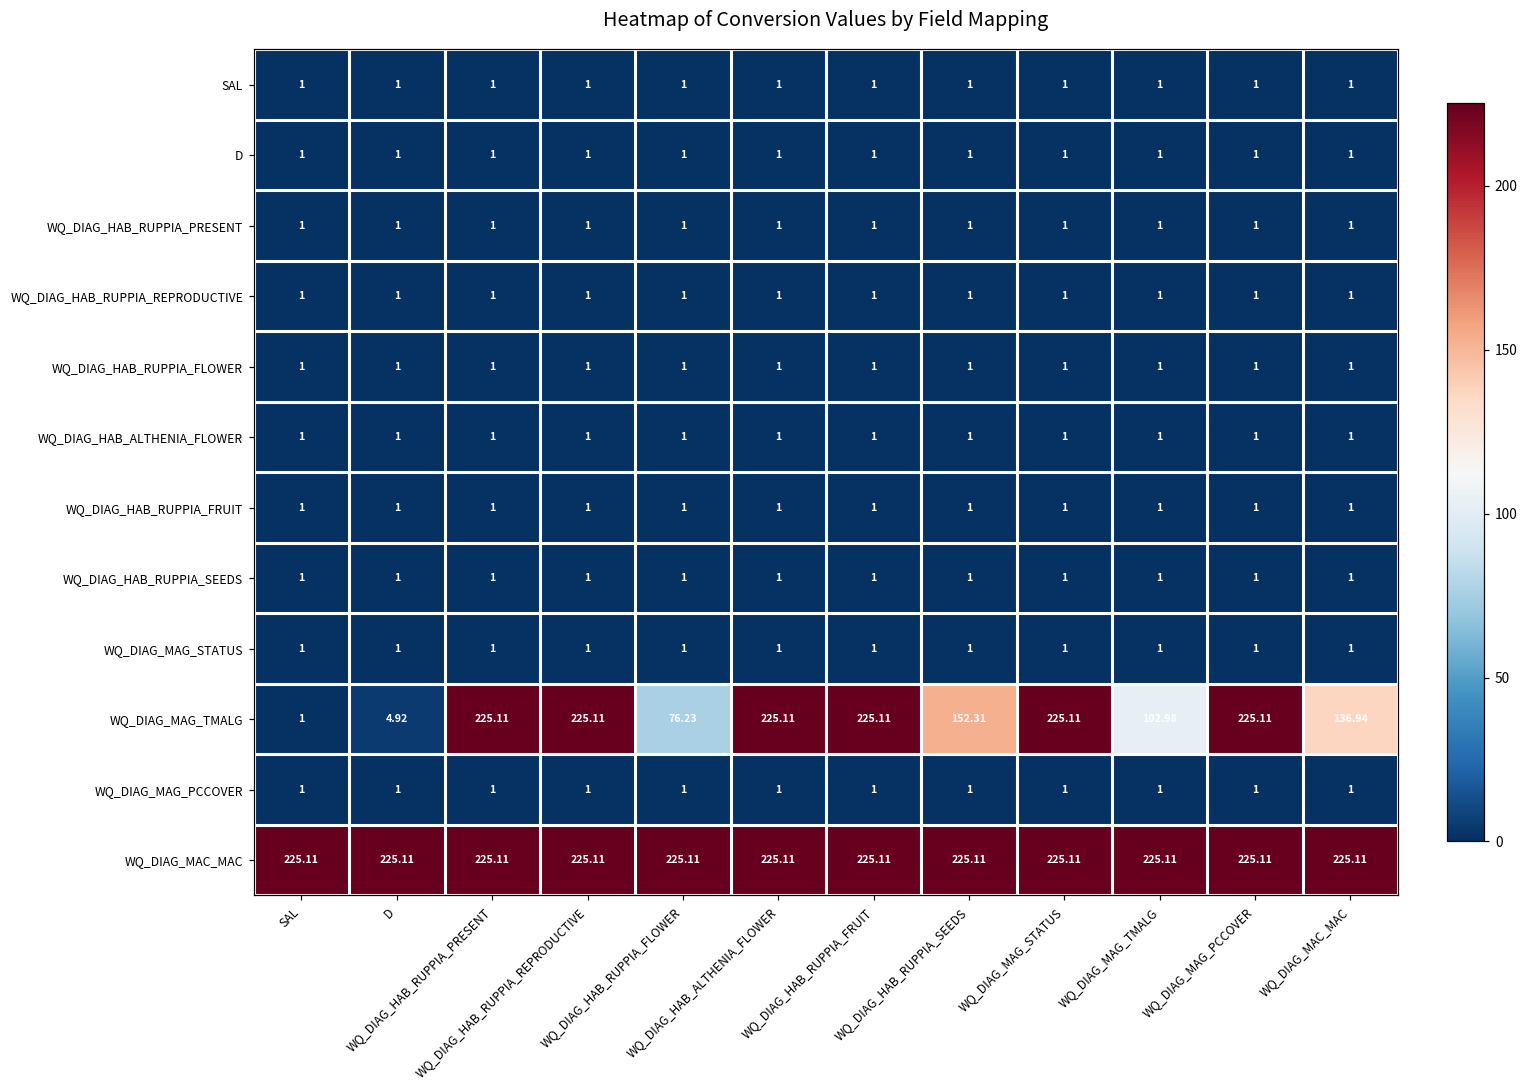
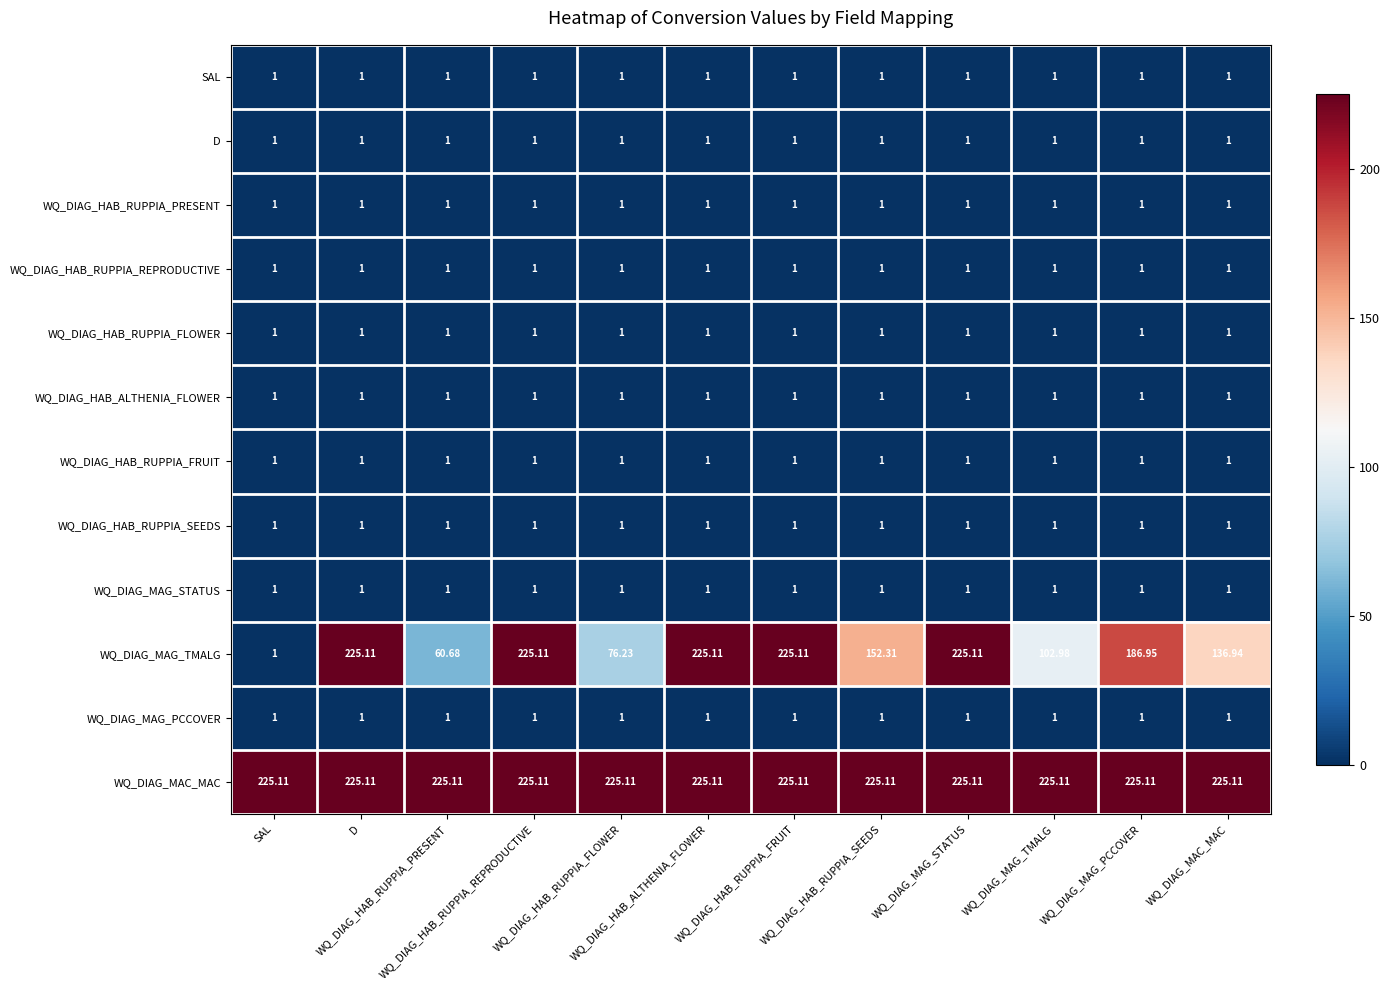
  {
    "SAL": {
      "SAL": 1,
      "D": 1,
      "WQ_DIAG_HAB_RUPPIA_PRESENT": 1,
      "WQ_DIAG_HAB_RUPPIA_REPRODUCTIVE": 1,
      "WQ_DIAG_HAB_RUPPIA_FLOWER": 1,
      "WQ_DIAG_HAB_ALTHENIA_FLOWER": 1,
      "WQ_DIAG_HAB_RUPPIA_FRUIT": 1,
      "WQ_DIAG_HAB_RUPPIA_SEEDS": 1,
      "WQ_DIAG_MAG_STATUS": 1,
      "WQ_DIAG_MAG_TMALG": 1,
      "WQ_DIAG_MAG_PCCOVER": 1,
      "WQ_DIAG_MAC_MAC": 1
    },
    "D": {
      "SAL": 1,
      "D": 1,
      "WQ_DIAG_HAB_RUPPIA_PRESENT": 1,
      "WQ_DIAG_HAB_RUPPIA_REPRODUCTIVE": 1,
      "WQ_DIAG_HAB_RUPPIA_FLOWER": 1,
      "WQ_DIAG_HAB_ALTHENIA_FLOWER": 1,
      "WQ_DIAG_HAB_RUPPIA_FRUIT": 1,
      "WQ_DIAG_HAB_RUPPIA_SEEDS": 1,
      "WQ_DIAG_MAG_STATUS": 1,
      "WQ_DIAG_MAG_TMALG": 1,
      "WQ_DIAG_MAG_PCCOVER": 1,
      "WQ_DIAG_MAC_MAC": 1
    },
    "WQ_DIAG_HAB_RUPPIA_PRESENT": {
      "SAL": 1,
      "D": 1,
      "WQ_DIAG_HAB_RUPPIA_PRESENT": 1,
      "WQ_DIAG_HAB_RUPPIA_REPRODUCTIVE": 1,
      "WQ_DIAG_HAB_RUPPIA_FLOWER": 1,
      "WQ_DIAG_HAB_ALTHENIA_FLOWER": 1,
      "WQ_DIAG_HAB_RUPPIA_FRUIT": 1,
      "WQ_DIAG_HAB_RUPPIA_SEEDS": 1,
      "WQ_DIAG_MAG_STATUS": 1,
      "WQ_DIAG_MAG_TMALG": 1,
      "WQ_DIAG_MAG_PCCOVER": 1,
      "WQ_DIAG_MAC_MAC": 1
    },
    "WQ_DIAG_HAB_RUPPIA_REPRODUCTIVE": {
      "SAL": 1,
      "D": 1,
      "WQ_DIAG_HAB_RUPPIA_PRESENT": 1,
      "WQ_DIAG_HAB_RUPPIA_REPRODUCTIVE": 1,
      "WQ_DIAG_HAB_RUPPIA_FLOWER": 1,
      "WQ_DIAG_HAB_ALTHENIA_FLOWER": 1,
      "WQ_DIAG_HAB_RUPPIA_FRUIT": 1,
      "WQ_DIAG_HAB_RUPPIA_SEEDS": 1,
      "WQ_DIAG_MAG_STATUS": 1,
      "WQ_DIAG_MAG_TMALG": 1,
      "WQ_DIAG_MAG_PCCOVER": 1,
      "WQ_DIAG_MAC_MAC": 1
    },
    "WQ_DIAG_HAB_RUPPIA_FLOWER": {
      "SAL": 1,
      "D": 1,
      "WQ_DIAG_HAB_RUPPIA_PRESENT": 1,
      "WQ_DIAG_HAB_RUPPIA_REPRODUCTIVE": 1,
      "WQ_DIAG_HAB_RUPPIA_FLOWER": 1,
      "WQ_DIAG_HAB_ALTHENIA_FLOWER": 1,
      "WQ_DIAG_HAB_RUPPIA_FRUIT": 1,
      "WQ_DIAG_HAB_RUPPIA_SEEDS": 1,
      "WQ_DIAG_MAG_STATUS": 1,
      "WQ_DIAG_MAG_TMALG": 1,
      "WQ_DIAG_MAG_PCCOVER": 1,
      "WQ_DIAG_MAC_MAC": 1
    },
    "WQ_DIAG_HAB_ALTHENIA_FLOWER": {
      "SAL": 1,
      "D": 1,
      "WQ_DIAG_HAB_RUPPIA_PRESENT": 1,
      "WQ_DIAG_HAB_RUPPIA_REPRODUCTIVE": 1,
      "WQ_DIAG_HAB_RUPPIA_FLOWER": 1,
      "WQ_DIAG_HAB_ALTHENIA_FLOWER": 1,
      "WQ_DIAG_HAB_RUPPIA_FRUIT": 1,
      "WQ_DIAG_HAB_RUPPIA_SEEDS": 1,
      "WQ_DIAG_MAG_STATUS": 1,
      "WQ_DIAG_MAG_TMALG": 1,
      "WQ_DIAG_MAG_PCCOVER": 1,
      "WQ_DIAG_MAC_MAC": 1
    },
    "WQ_DIAG_HAB_RUPPIA_FRUIT": {
      "SAL": 1,
      "D": 1,
      "WQ_DIAG_HAB_RUPPIA_PRESENT": 1,
      "WQ_DIAG_HAB_RUPPIA_REPRODUCTIVE": 1,
      "WQ_DIAG_HAB_RUPPIA_FLOWER": 1,
      "WQ_DIAG_HAB_ALTHENIA_FLOWER": 1,
      "WQ_DIAG_HAB_RUPPIA_FRUIT": 1,
      "WQ_DIAG_HAB_RUPPIA_SEEDS": 1,
      "WQ_DIAG_MAG_STATUS": 1,
      "WQ_DIAG_MAG_TMALG": 1,
      "WQ_DIAG_MAG_PCCOVER": 1,
      "WQ_DIAG_MAC_MAC": 1
    },
    "WQ_DIAG_HAB_RUPPIA_SEEDS": {
      "SAL": 1,
      "D": 1,
      "WQ_DIAG_HAB_RUPPIA_PRESENT": 1,
      "WQ_DIAG_HAB_RUPPIA_REPRODUCTIVE": 1,
      "WQ_DIAG_HAB_RUPPIA_FLOWER": 1,
      "WQ_DIAG_HAB_ALTHENIA_FLOWER": 1,
      "WQ_DIAG_HAB_RUPPIA_FRUIT": 1,
      "WQ_DIAG_HAB_RUPPIA_SEEDS": 1,
      "WQ_DIAG_MAG_STATUS": 1,
      "WQ_DIAG_MAG_TMALG": 1,
      "WQ_DIAG_MAG_PCCOVER": 1,
      "WQ_DIAG_MAC_MAC": 1
    },
    "WQ_DIAG_MAG_STATUS": {
      "SAL": 1,
      "D": 1,
      "WQ_DIAG_HAB_RUPPIA_PRESENT": 1,
      "WQ_DIAG_HAB_RUPPIA_REPRODUCTIVE": 1,
      "WQ_DIAG_HAB_RUPPIA_FLOWER": 1,
      "WQ_DIAG_HAB_ALTHENIA_FLOWER": 1,
      "WQ_DIAG_HAB_RUPPIA_FRUIT": 1,
      "WQ_DIAG_HAB_RUPPIA_SEEDS": 1,
      "WQ_DIAG_MAG_STATUS": 1,
      "WQ_DIAG_MAG_TMALG": 1,
      "WQ_DIAG_MAG_PCCOVER": 1,
      "WQ_DIAG_MAC_MAC": 1
    },
    "WQ_DIAG_MAG_TMALG": {
      "SAL": 1,
-     "D": 4.92,
-     "WQ_DIAG_HAB_RUPPIA_PRESENT": 225.11,
+     "D": 225.11,
+     "WQ_DIAG_HAB_RUPPIA_PRESENT": 60.68,
      "WQ_DIAG_HAB_RUPPIA_REPRODUCTIVE": 225.11,
      "WQ_DIAG_HAB_RUPPIA_FLOWER": 76.23,
      "WQ_DIAG_HAB_ALTHENIA_FLOWER": 225.11,
      "WQ_DIAG_HAB_RUPPIA_FRUIT": 225.11,
      "WQ_DIAG_HAB_RUPPIA_SEEDS": 152.31,
      "WQ_DIAG_MAG_STATUS": 225.11,
-     "WQ_DIAG_MAG_PCCOVER": 225.11,
+     "WQ_DIAG_MAG_PCCOVER": 186.95,
      "WQ_DIAG_MAC_MAC": 136.94
    },
    "WQ_DIAG_MAG_PCCOVER": {
      "SAL": 1,
      "D": 1,
      "WQ_DIAG_HAB_RUPPIA_PRESENT": 1,
      "WQ_DIAG_HAB_RUPPIA_REPRODUCTIVE": 1,
      "WQ_DIAG_HAB_RUPPIA_FLOWER": 1,
      "WQ_DIAG_HAB_ALTHENIA_FLOWER": 1,
      "WQ_DIAG_HAB_RUPPIA_FRUIT": 1,
      "WQ_DIAG_HAB_RUPPIA_SEEDS": 1,
      "WQ_DIAG_MAG_STATUS": 1,
      "WQ_DIAG_MAG_TMALG": 1,
      "WQ_DIAG_MAG_PCCOVER": 1,
      "WQ_DIAG_MAC_MAC": 1
    },
    "WQ_DIAG_MAC_MAC": {
      "SAL": 225.11,
      "D": 225.11,
      "WQ_DIAG_HAB_RUPPIA_PRESENT": 225.11,
      "WQ_DIAG_HAB_RUPPIA_REPRODUCTIVE": 225.11,
      "WQ_DIAG_HAB_RUPPIA_FLOWER": 225.11,
      "WQ_DIAG_HAB_ALTHENIA_FLOWER": 225.11,
      "WQ_DIAG_HAB_RUPPIA_FRUIT": 225.11,
      "WQ_DIAG_HAB_RUPPIA_SEEDS": 225.11,
      "WQ_DIAG_MAG_STATUS": 225.11,
      "WQ_DIAG_MAG_TMALG": 225.11,
      "WQ_DIAG_MAG_PCCOVER": 225.11,
      "WQ_DIAG_MAC_MAC": 225.11
    }
  }
